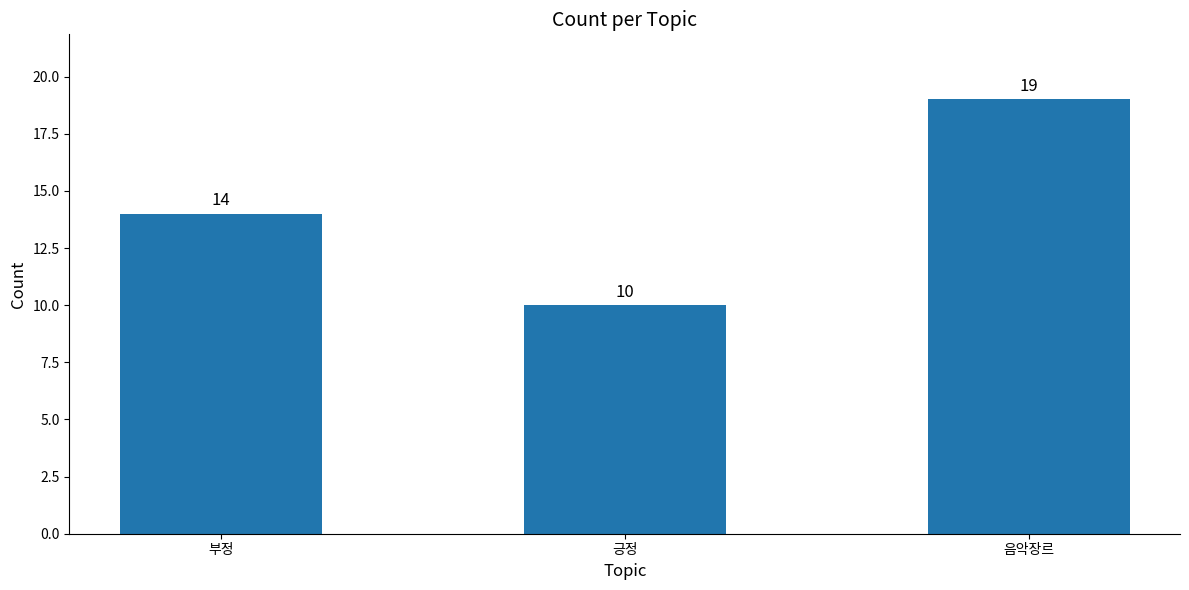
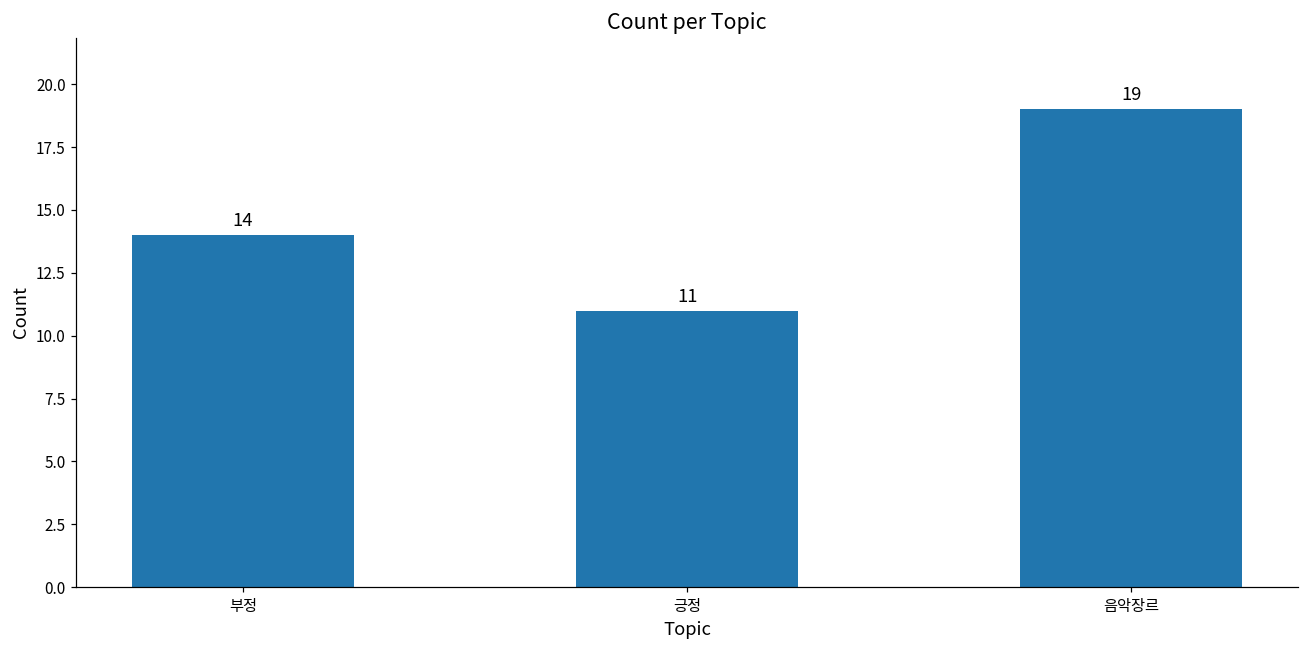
  {
    "부정": 14,
-   "긍정": 10,
+   "긍정": 11,
    "음악장르": 19
  }
